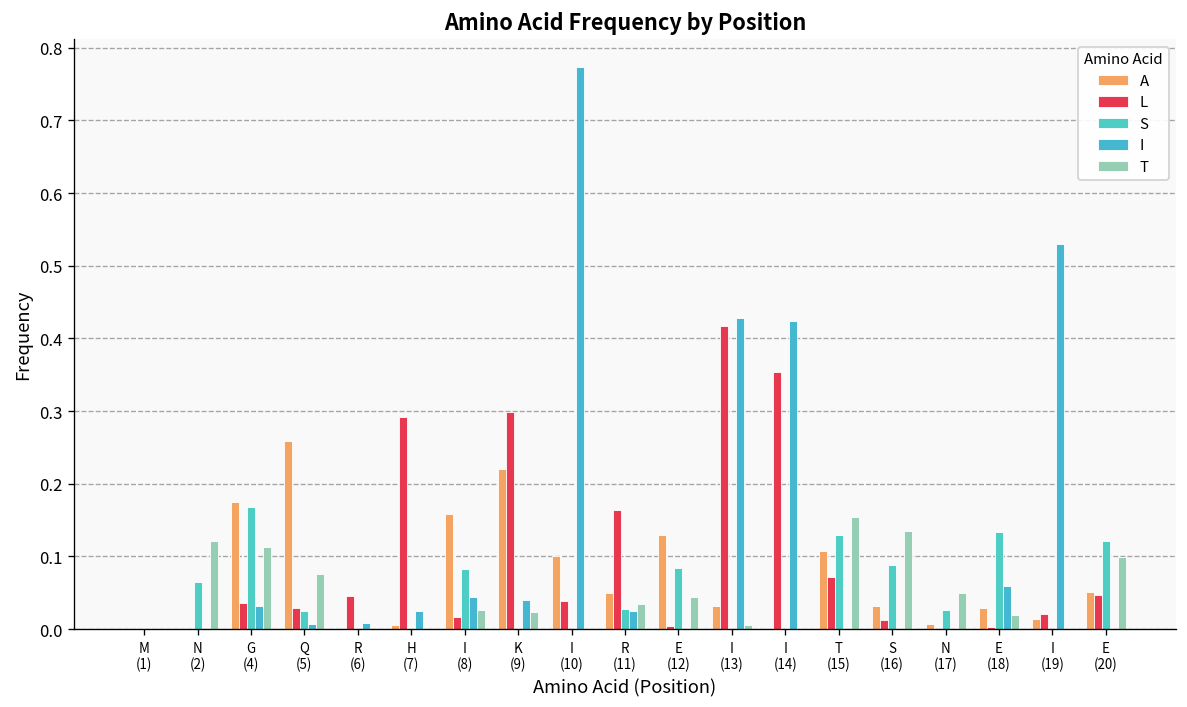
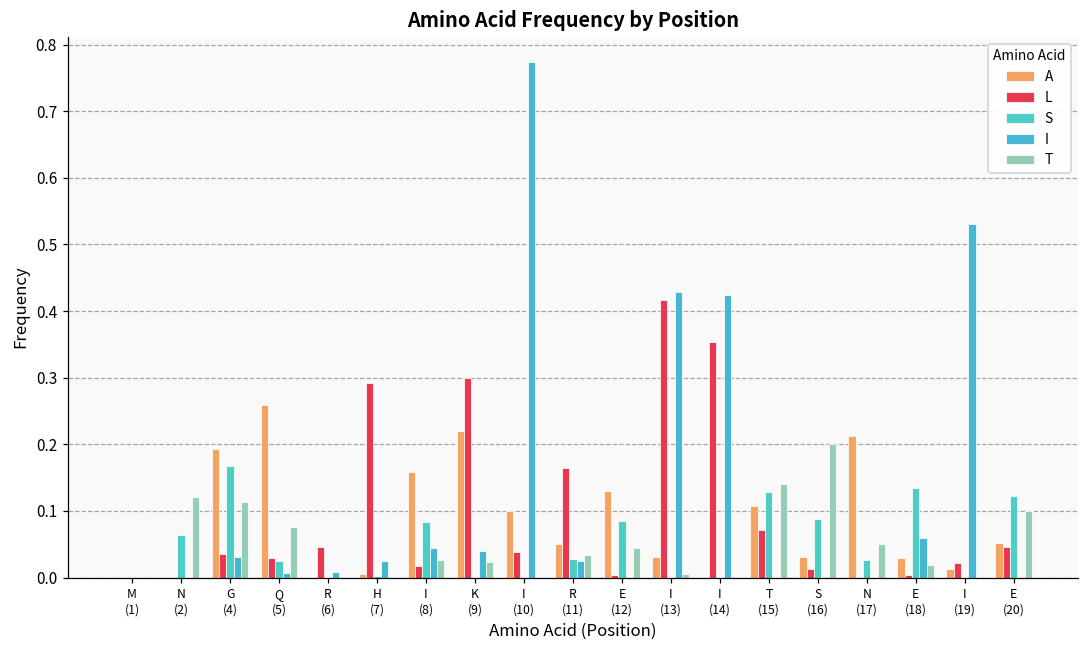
  {
    "A": {
      "M (1)": 0.00,
      "N (2)": 0.00,
-     "G (4)": 0.17,
+     "G (4)": 0.19,
      "Q (5)": 0.26,
      "R (6)": 0.00,
      "H (7)": 0.01,
      "I (8)": 0.16,
      "K (9)": 0.22,
      "I (10)": 0.10,
      "R (11)": 0.05,
      "E (12)": 0.13,
      "I (13)": 0.03,
      "I (14)": 0.00,
      "T (15)": 0.11,
      "S (16)": 0.03,
-     "N (17)": 0.01,
+     "N (17)": 0.21,
      "E (18)": 0.03,
      "I (19)": 0.01,
      "E (20)": 0.05
    },
    "L": {
      "M (1)": 0.00,
      "N (2)": 0.00,
      "G (4)": 0.04,
      "Q (5)": 0.03,
      "R (6)": 0.05,
      "H (7)": 0.29,
      "I (8)": 0.02,
      "K (9)": 0.30,
      "I (10)": 0.04,
      "R (11)": 0.16,
      "E (12)": 0.00,
      "I (13)": 0.42,
      "I (14)": 0.35,
      "T (15)": 0.07,
      "S (16)": 0.01,
      "N (17)": 0.00,
      "I (19)": 0.02,
      "E (20)": 0.05
    },
    "T": {
      "M (1)": 0.00,
      "N (2)": 0.12,
      "G (4)": 0.11,
      "Q (5)": 0.08,
      "R (6)": 0.00,
      "H (7)": 0.00,
      "I (8)": 0.03,
      "K (9)": 0.02,
      "I (10)": 0.00,
      "R (11)": 0.03,
      "E (12)": 0.04,
      "I (13)": 0.01,
      "I (14)": 0.00,
-     "T (15)": 0.15,
-     "S (16)": 0.13,
+     "T (15)": 0.14,
+     "S (16)": 0.20,
      "N (17)": 0.05,
      "E (18)": 0.02,
      "I (19)": 0.00,
      "E (20)": 0.10
    }
  }
